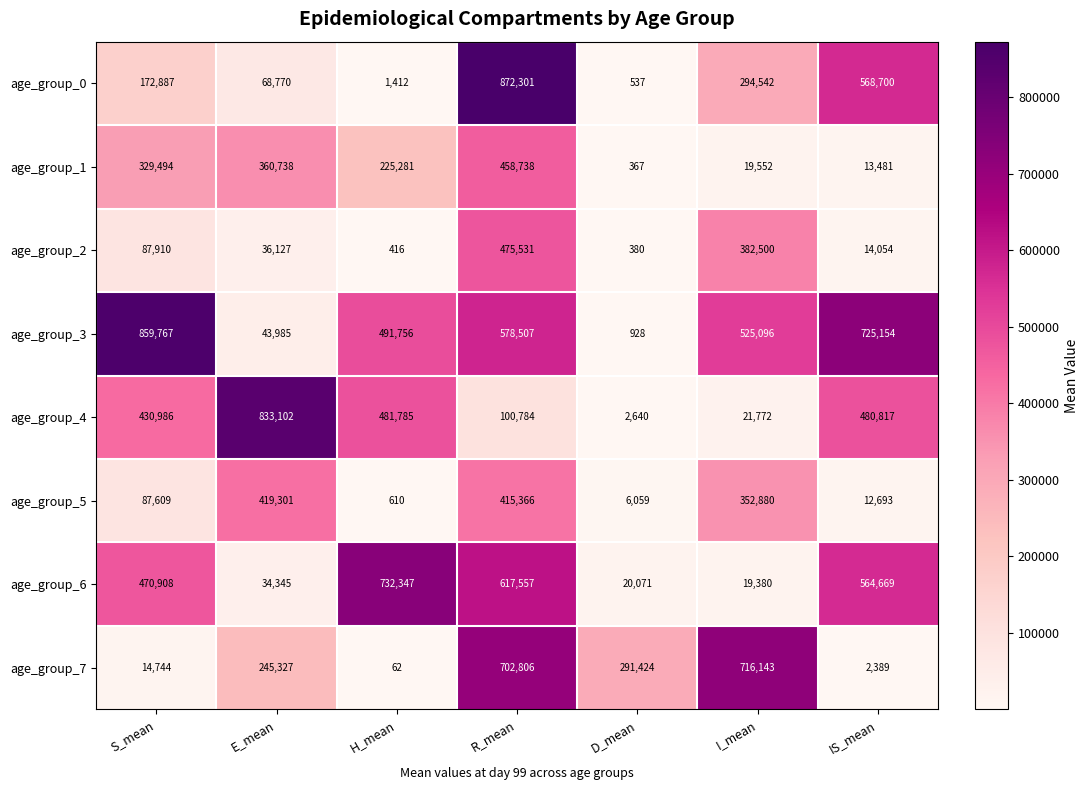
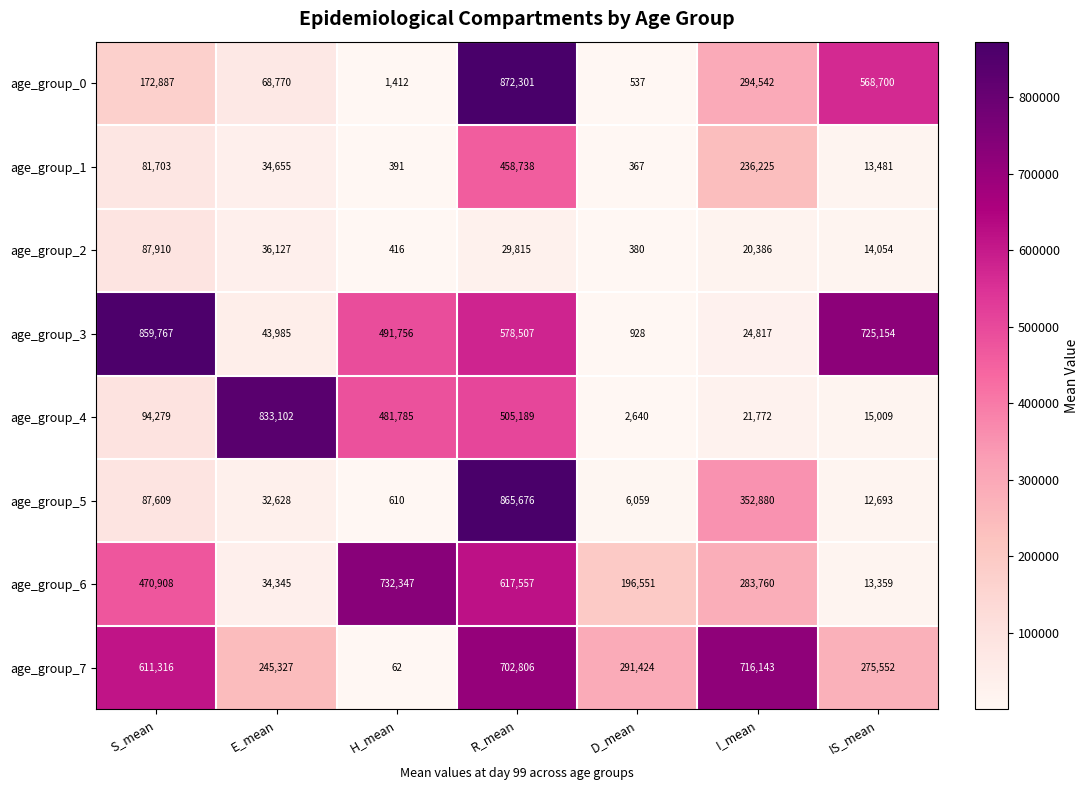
  {
    "age_group_0": {
      "S_mean": "172,887",
      "E_mean": "68,770",
      "H_mean": "1,412",
      "R_mean": "872,301",
      "D_mean": "537",
      "I_mean": "294,542",
      "IS_mean": "568,700"
    },
    "age_group_1": {
-     "S_mean": "329,494",
-     "E_mean": "360,738",
-     "H_mean": "225,281",
+     "S_mean": "81,703",
+     "E_mean": "34,655",
+     "H_mean": "391",
      "R_mean": "458,738",
      "D_mean": "367",
-     "I_mean": "19,552",
+     "I_mean": "236,225",
      "IS_mean": "13,481"
    },
    "age_group_2": {
      "S_mean": "87,910",
      "E_mean": "36,127",
      "H_mean": "416",
-     "R_mean": "475,531",
+     "R_mean": "29,815",
      "D_mean": "380",
-     "I_mean": "382,500",
+     "I_mean": "20,386",
      "IS_mean": "14,054"
    },
    "age_group_3": {
      "S_mean": "859,767",
      "E_mean": "43,985",
      "H_mean": "491,756",
      "R_mean": "578,507",
      "D_mean": "928",
-     "I_mean": "525,096",
+     "I_mean": "24,817",
      "IS_mean": "725,154"
    },
    "age_group_4": {
-     "S_mean": "430,986",
+     "S_mean": "94,279",
      "E_mean": "833,102",
      "H_mean": "481,785",
-     "R_mean": "100,784",
+     "R_mean": "505,189",
      "D_mean": "2,640",
      "I_mean": "21,772",
-     "IS_mean": "480,817"
+     "IS_mean": "15,009"
    },
    "age_group_5": {
      "S_mean": "87,609",
-     "E_mean": "419,301",
+     "E_mean": "32,628",
      "H_mean": "610",
-     "R_mean": "415,366",
+     "R_mean": "865,676",
      "D_mean": "6,059",
      "I_mean": "352,880",
      "IS_mean": "12,693"
    },
    "age_group_6": {
      "S_mean": "470,908",
      "E_mean": "34,345",
      "H_mean": "732,347",
      "R_mean": "617,557",
-     "D_mean": "20,071",
-     "I_mean": "19,380",
-     "IS_mean": "564,669"
+     "D_mean": "196,551",
+     "I_mean": "283,760",
+     "IS_mean": "13,359"
    },
    "age_group_7": {
-     "S_mean": "14,744",
+     "S_mean": "611,316",
      "E_mean": "245,327",
      "H_mean": "62",
      "R_mean": "702,806",
      "D_mean": "291,424",
      "I_mean": "716,143",
-     "IS_mean": "2,389"
+     "IS_mean": "275,552"
    }
  }
